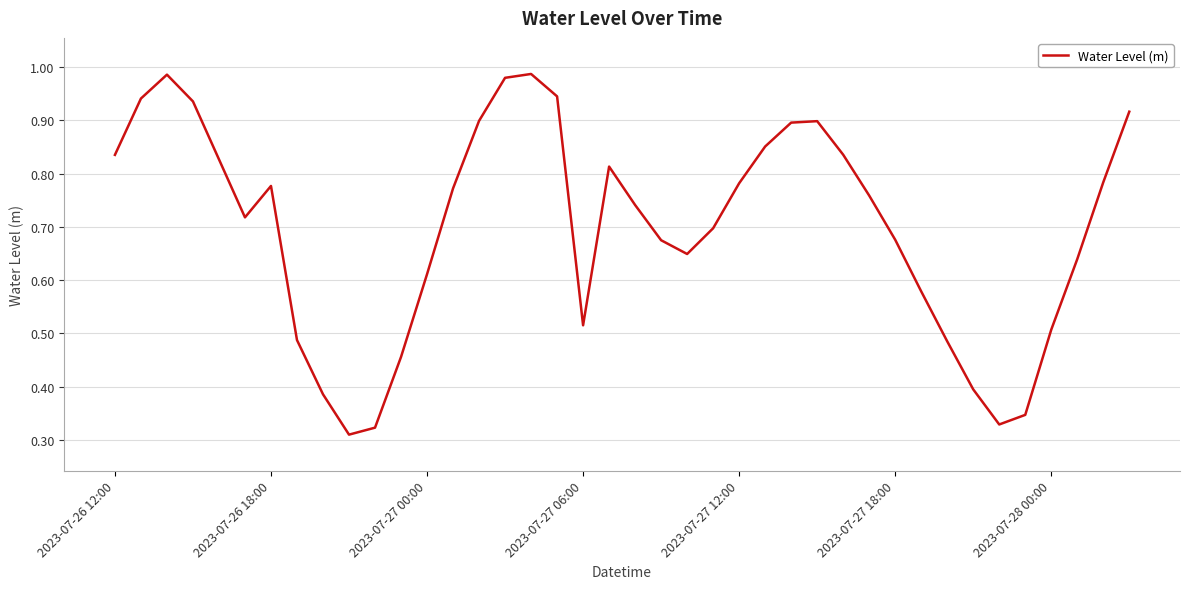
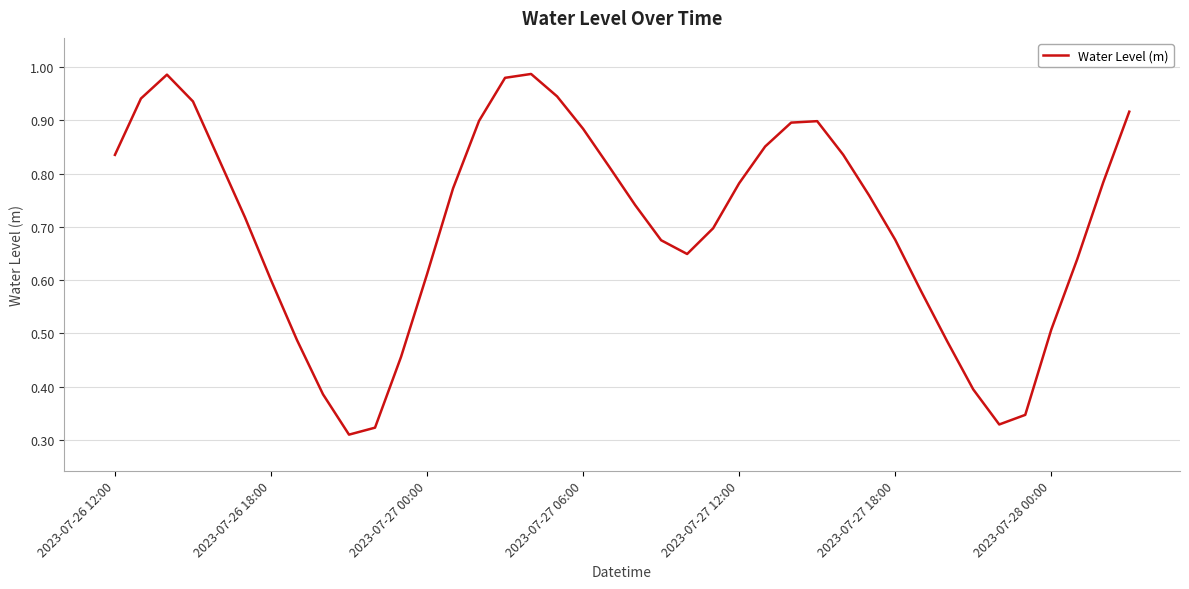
  {
    "2023-07-26 12:00": 0.84,
-   "2023-07-26 18:00": 0.78,
+   "2023-07-26 18:00": 0.60,
    "2023-07-27 00:00": 0.61,
-   "2023-07-27 06:00": 0.52,
+   "2023-07-27 06:00": 0.88,
    "2023-07-27 12:00": 0.78,
    "2023-07-27 18:00": 0.68,
    "2023-07-28 00:00": 0.51
  }
